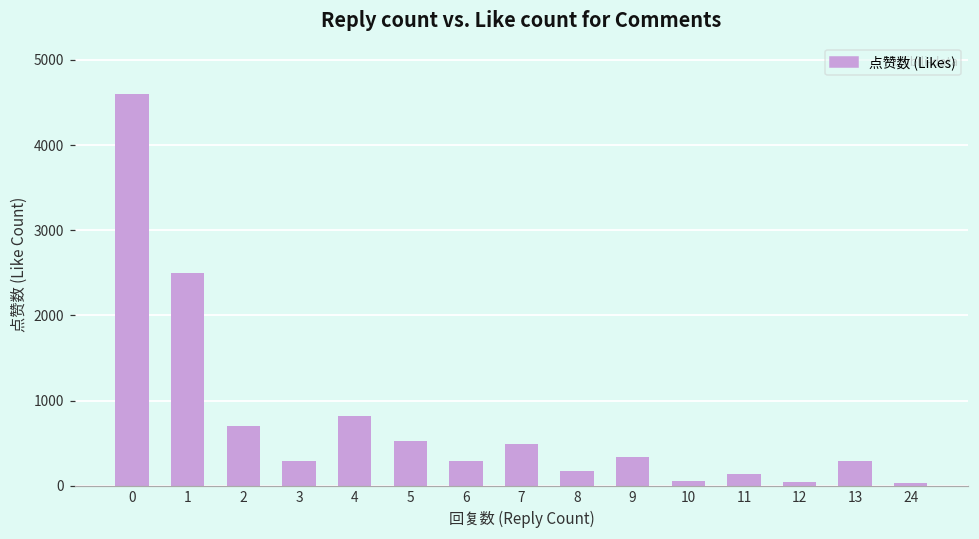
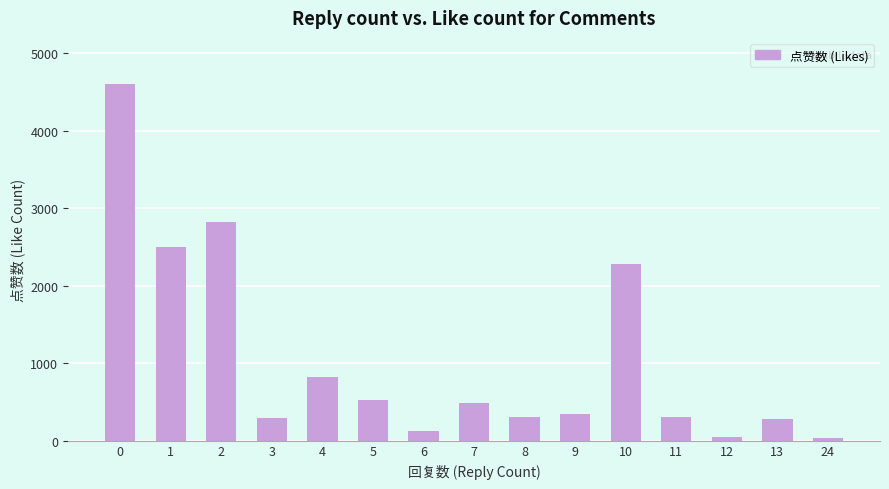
  {
    "0": 4600,
    "1": 2500,
-   "2": 700,
+   "2": 2800,
    "3": 300,
    "4": 800,
    "5": 500,
-   "6": 300,
+   "6": 100,
    "7": 500,
-   "8": 200,
+   "8": 300,
    "9": 300,
-   "10": 100,
-   "11": 100,
+   "10": 2300,
+   "11": 300,
    "12": 0,
    "13": 300,
    "24": 0
  }
